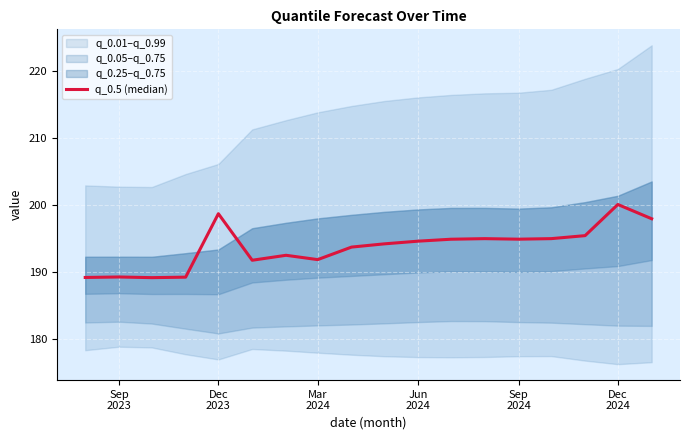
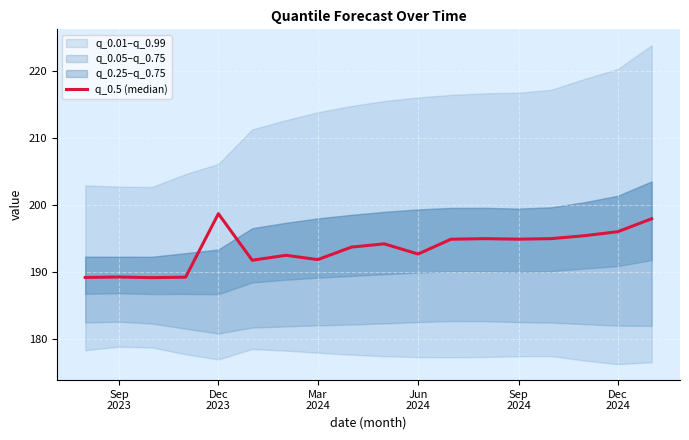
  {
    "q_0.5 (median)": {
      "Sep 2023": 189,
      "Dec 2023": 199,
      "Mar 2024": 192,
-     "Jun 2024": 195,
+     "Jun 2024": 193,
      "Sep 2024": 195,
-     "Dec 2024": 200
+     "Dec 2024": 196
    }
  }
